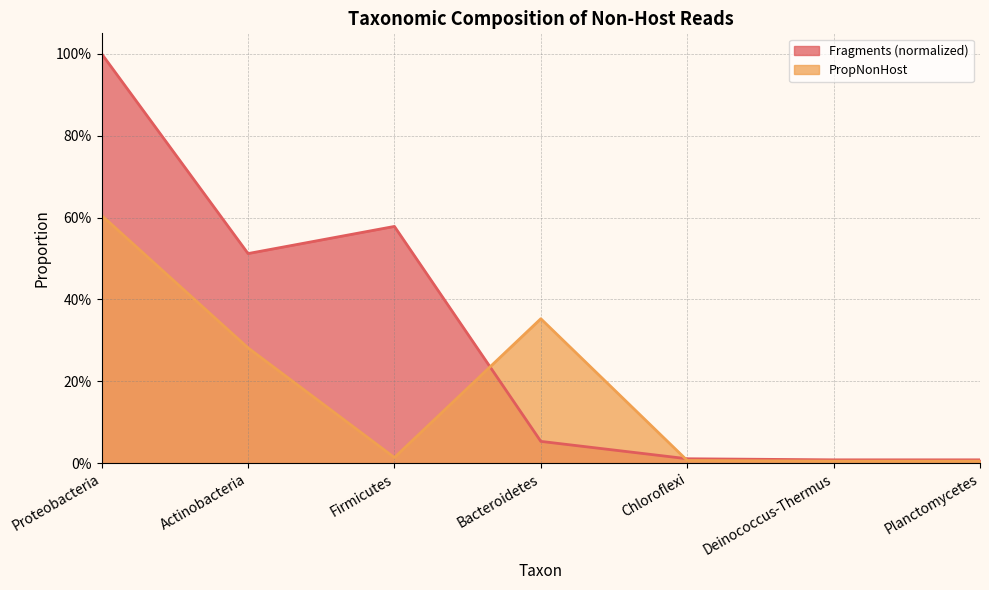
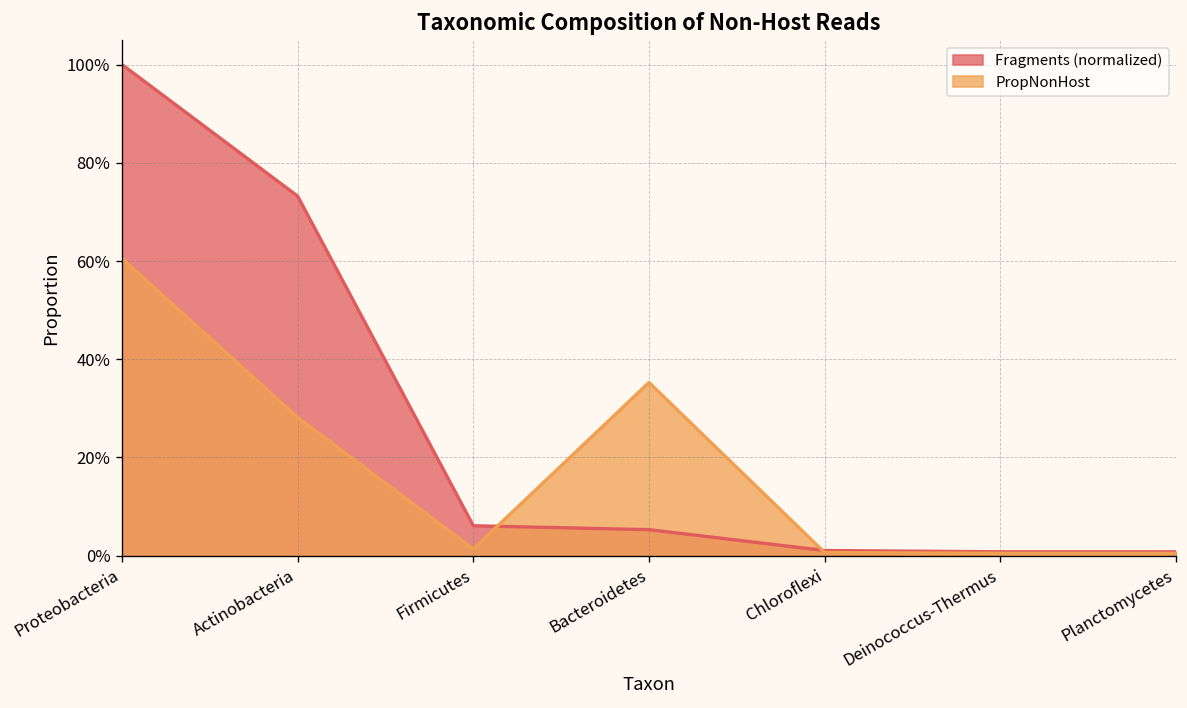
  {
    "Fragments (normalized)": {
      "Proteobacteria": "100%",
-     "Actinobacteria": "51%",
-     "Firmicutes": "58%",
+     "Actinobacteria": "73%",
+     "Firmicutes": "6%",
      "Bacteroidetes": "5%"
    },
    "PropNonHost": {
      "Proteobacteria": "61%",
      "Actinobacteria": "28%",
      "Firmicutes": "1%",
      "Bacteroidetes": "35%"
    }
  }
